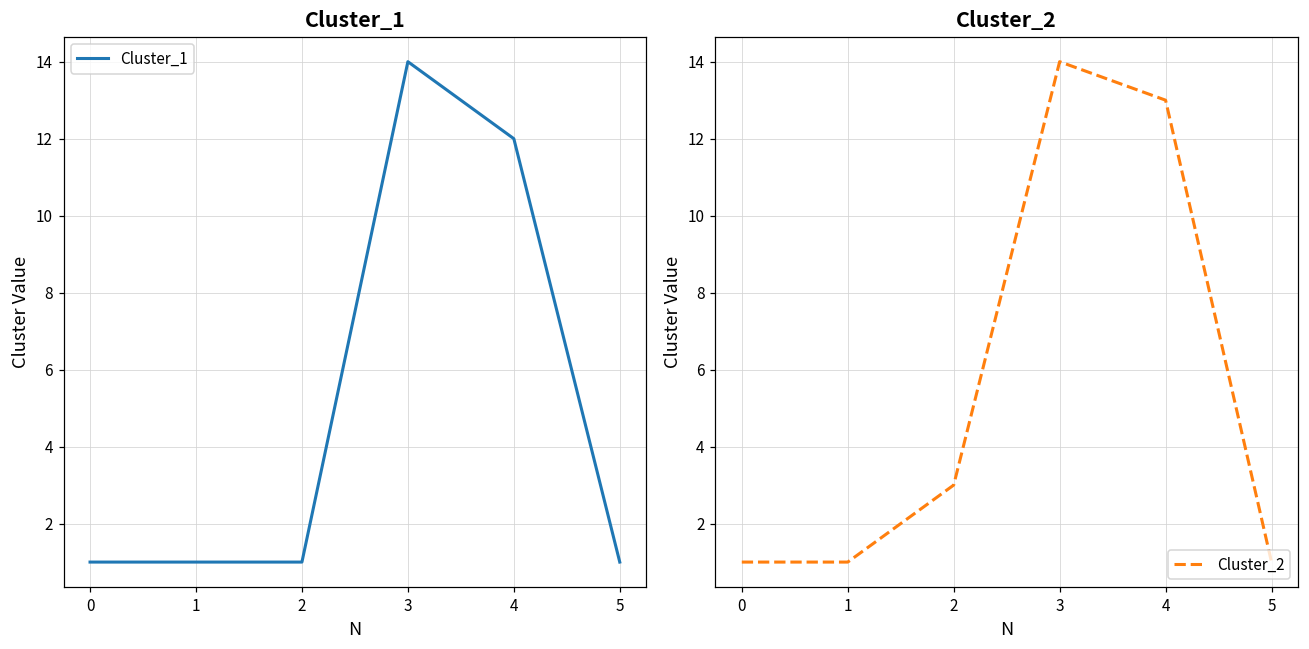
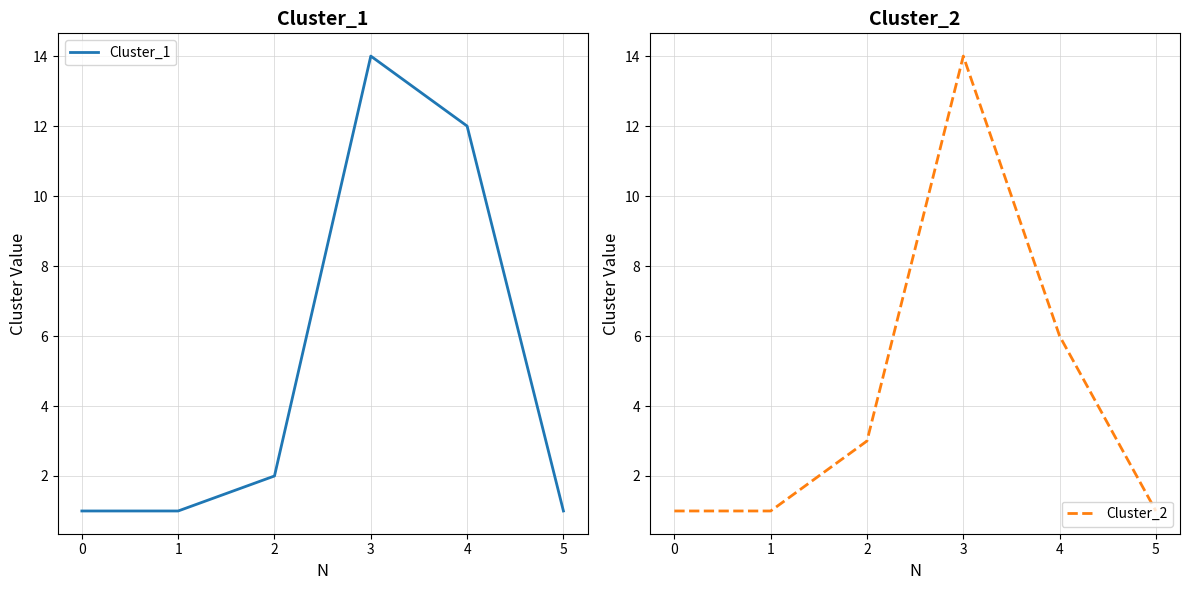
  {
    "Cluster_1": {
      "0": 1,
      "1": 1,
-     "2": 1,
+     "2": 2,
      "3": 14,
      "4": 12,
      "5": 1
    },
    "Cluster_2": {
      "0": 1,
      "1": 1,
      "2": 3,
      "3": 14,
-     "4": 13
+     "4": 6
    }
  }
